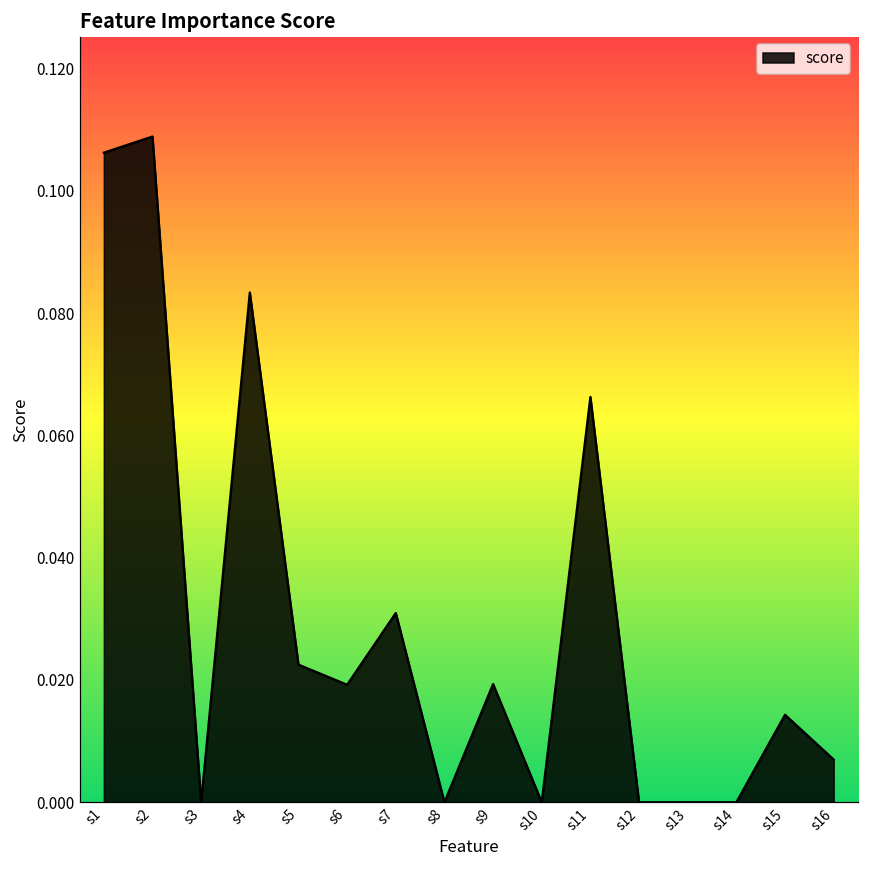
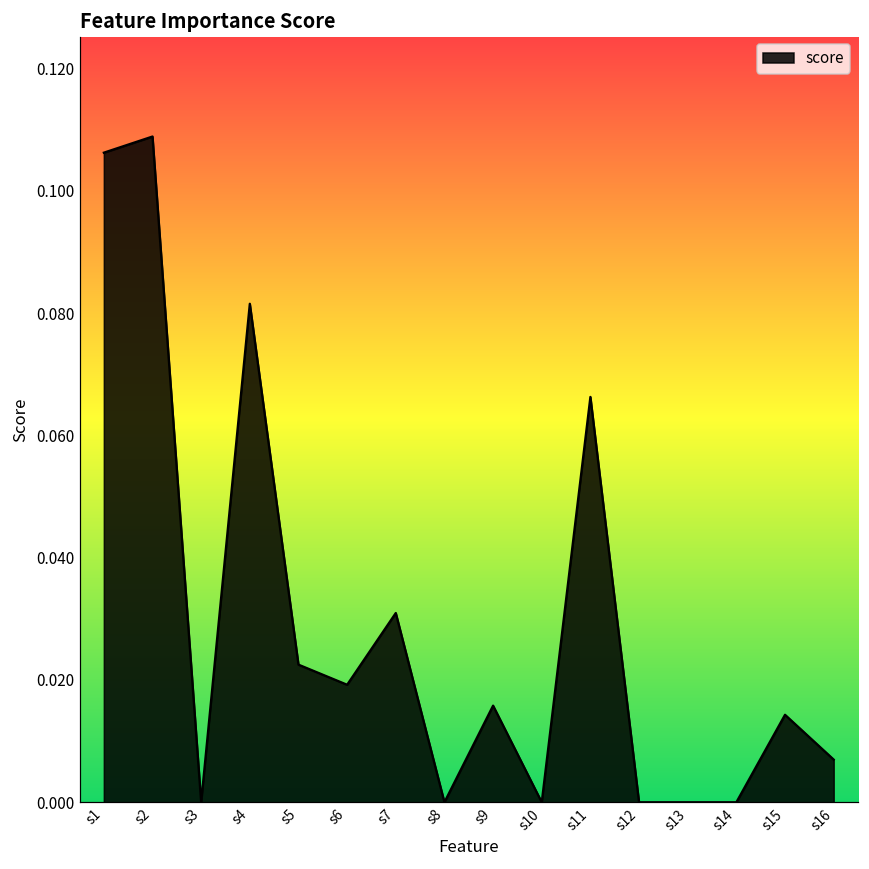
  {
    "s1": 0.106,
    "s2": 0.109,
    "s3": 0.000,
-   "s4": 0.083,
+   "s4": 0.082,
    "s5": 0.023,
    "s6": 0.019,
    "s7": 0.031,
    "s8": 0.000,
-   "s9": 0.019,
+   "s9": 0.016,
    "s10": 0.000,
    "s11": 0.066,
    "s12": 0.000,
    "s13": 0.000,
    "s14": 0.000,
    "s15": 0.014,
    "s16": 0.007
  }
